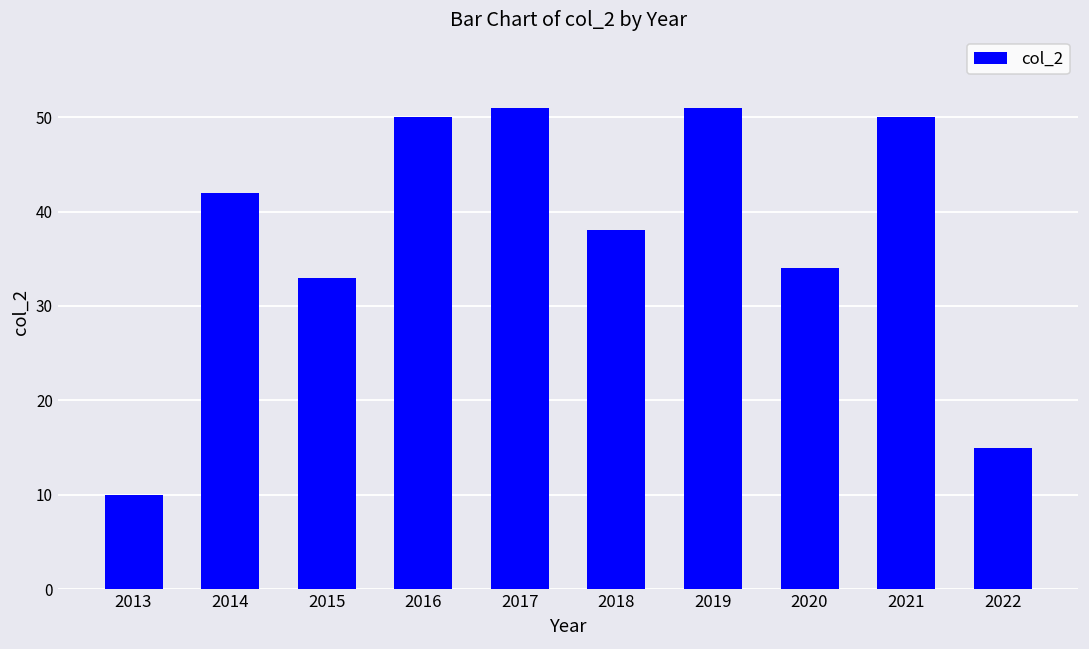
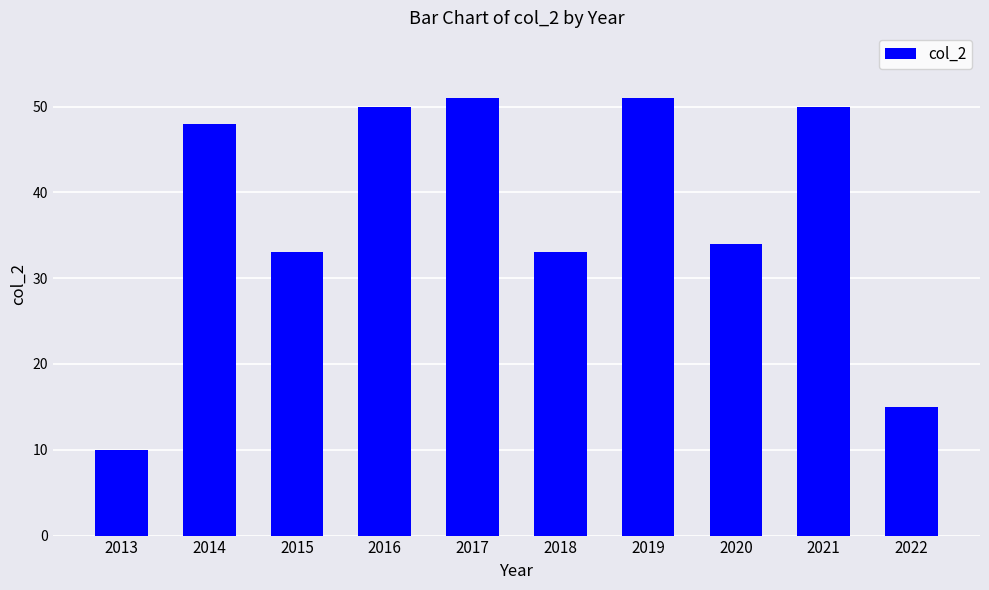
  {
    "2013": 10,
-   "2014": 42,
+   "2014": 48,
    "2015": 33,
    "2016": 50,
    "2017": 51,
-   "2018": 38,
+   "2018": 33,
    "2019": 51,
    "2020": 34,
    "2021": 50,
    "2022": 15
  }
